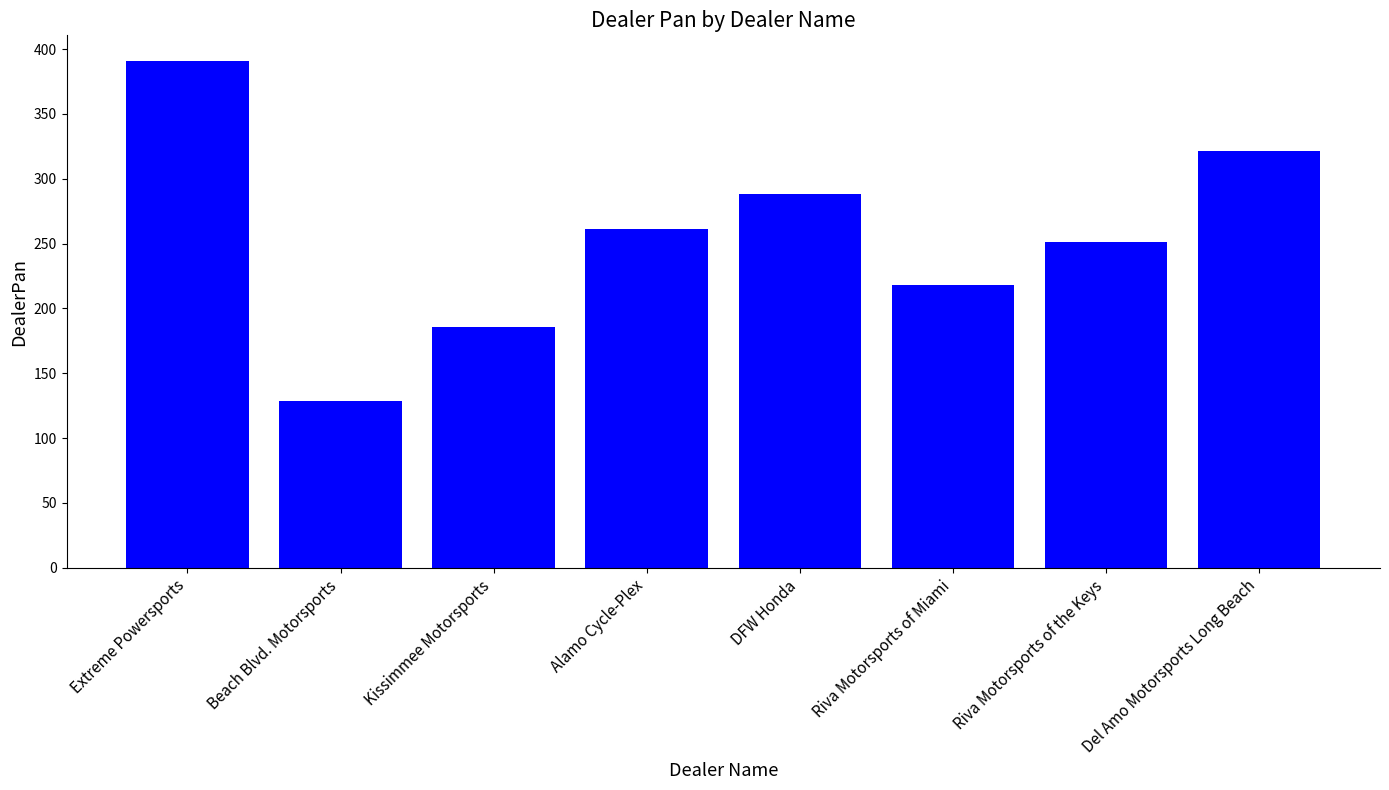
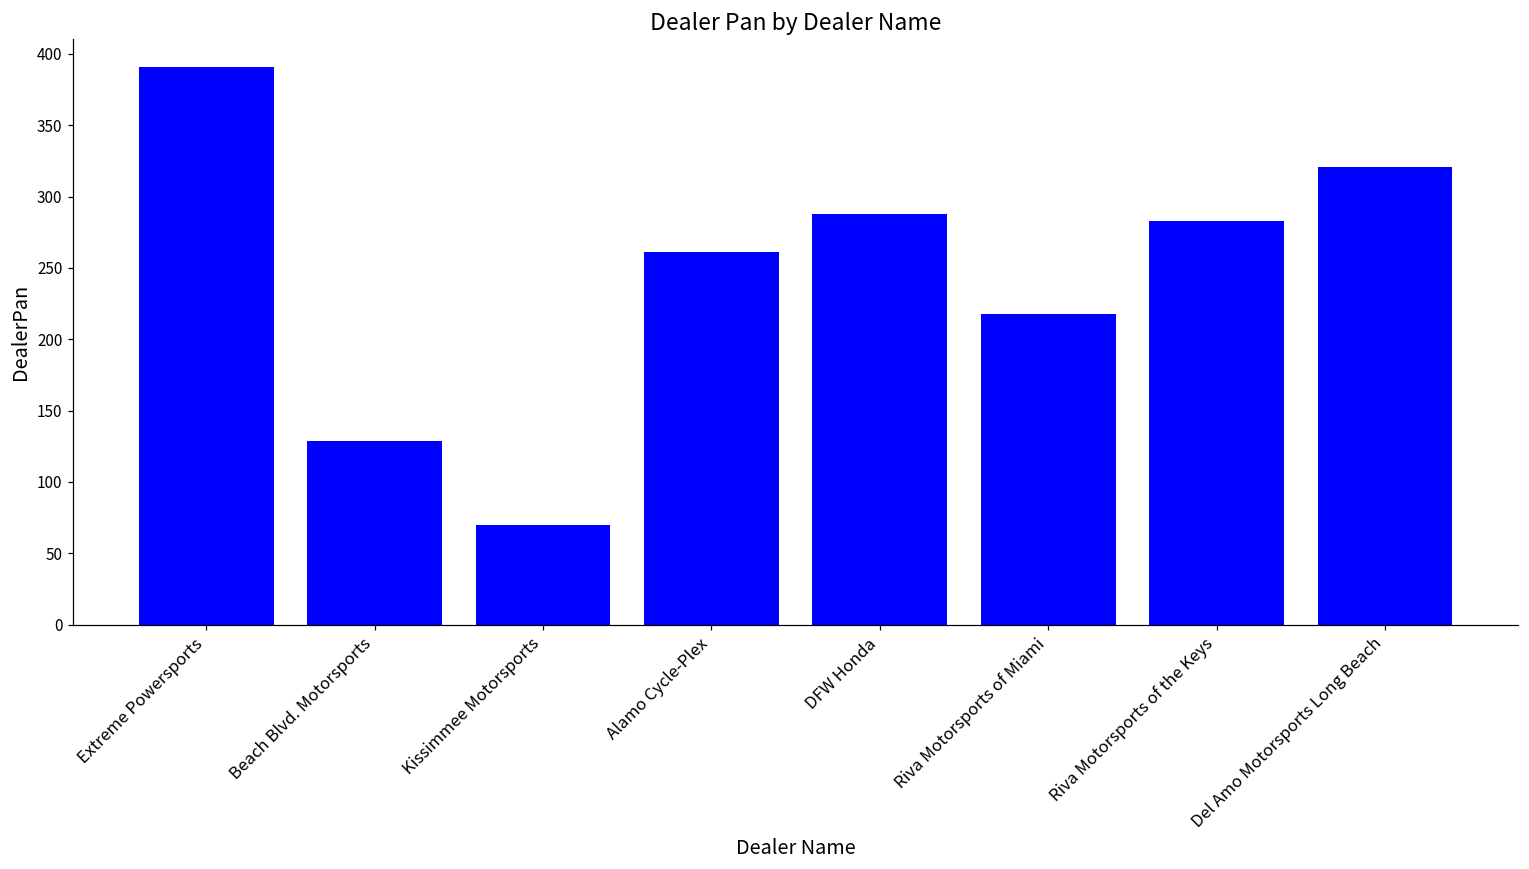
  {
    "Extreme Powersports": 391,
    "Beach Blvd. Motorsports": 129,
-   "Kissimmee Motorsports": 186,
+   "Kissimmee Motorsports": 70,
    "Alamo Cycle-Plex": 261,
    "DFW Honda": 288,
    "Riva Motorsports of Miami": 218,
-   "Riva Motorsports of the Keys": 251,
+   "Riva Motorsports of the Keys": 283,
    "Del Amo Motorsports Long Beach": 321
  }
